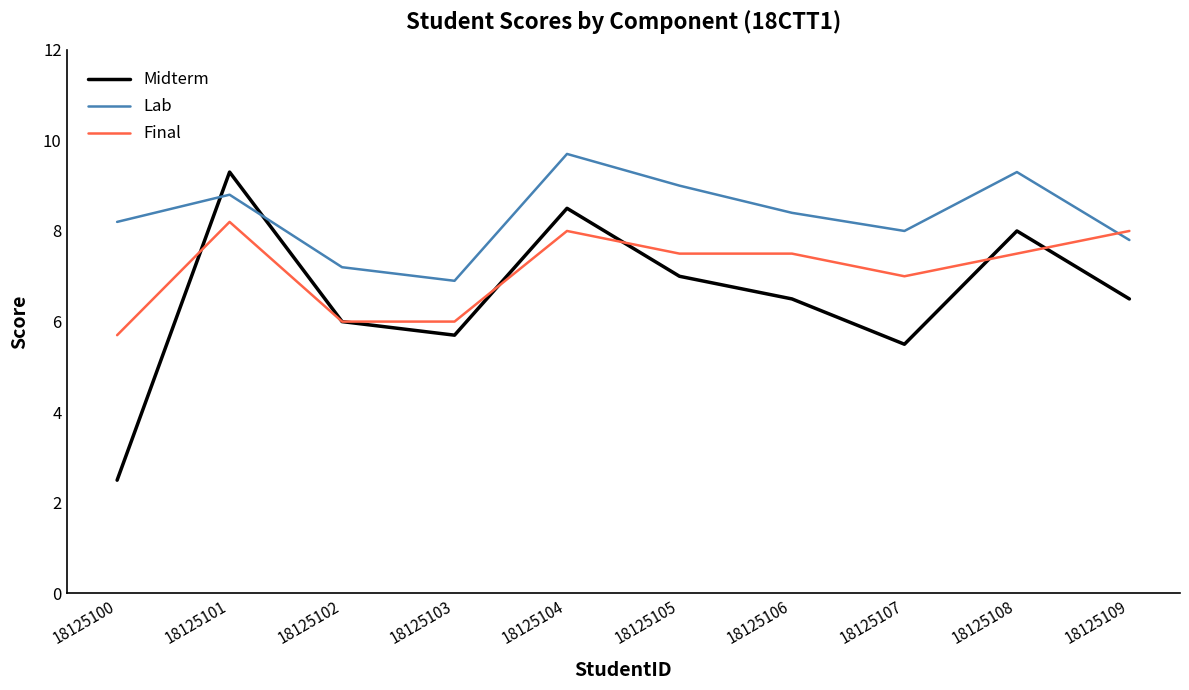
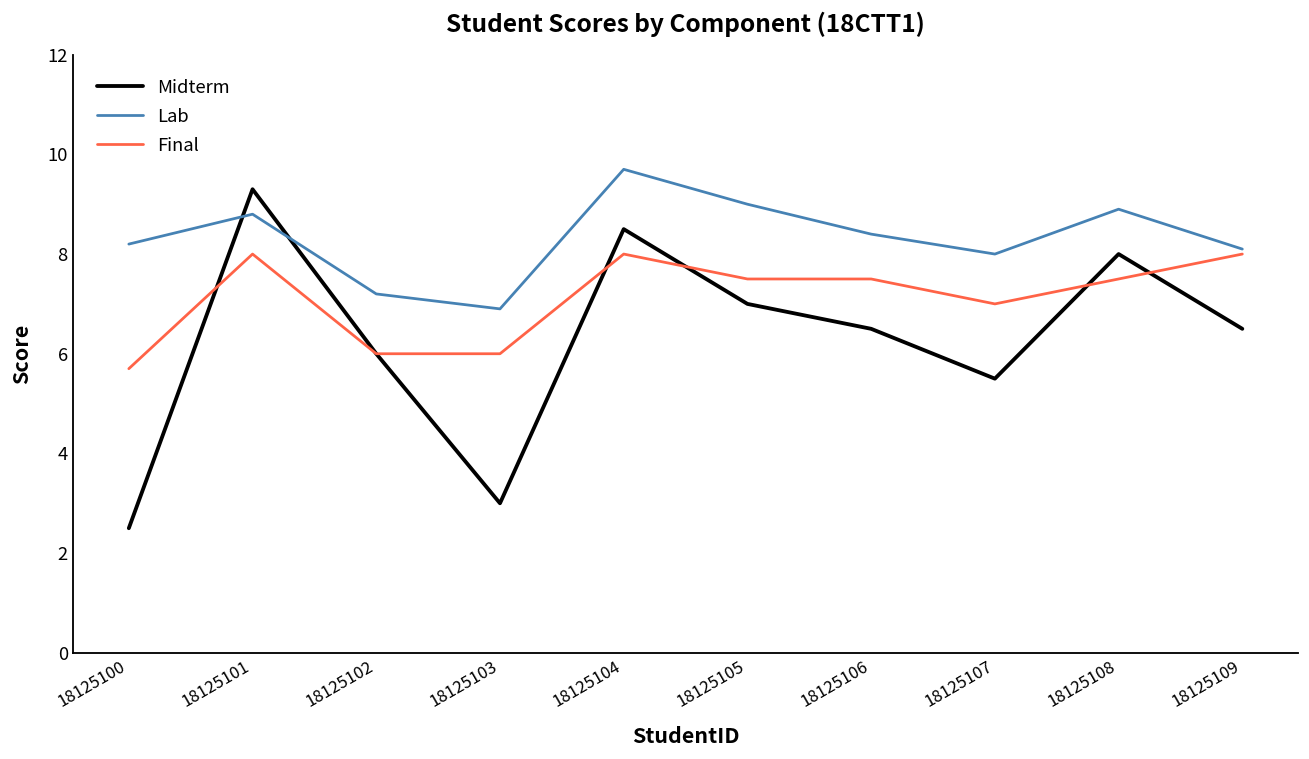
  {
    "Midterm": {
      "18125100": 2.5,
      "18125101": 9.3,
-     "18125103": 5.7,
+     "18125103": 3.0,
      "18125104": 8.5,
      "18125105": 7.0,
      "18125106": 6.5,
      "18125107": 5.5,
      "18125108": 8.0,
      "18125109": 6.5
    },
    "Lab": {
      "18125100": 8.2,
      "18125101": 8.8,
      "18125102": 7.2,
      "18125103": 6.9,
      "18125104": 9.7,
      "18125105": 9.0,
      "18125106": 8.4,
      "18125107": 8.0,
-     "18125108": 9.3,
-     "18125109": 7.8
+     "18125108": 8.9,
+     "18125109": 8.1
    },
    "Final": {
      "18125100": 5.7,
-     "18125101": 8.2,
+     "18125101": 8.0,
      "18125103": 6.0,
      "18125104": 8.0,
      "18125105": 7.5,
      "18125106": 7.5,
      "18125107": 7.0,
      "18125108": 7.5,
      "18125109": 8.0
    }
  }
